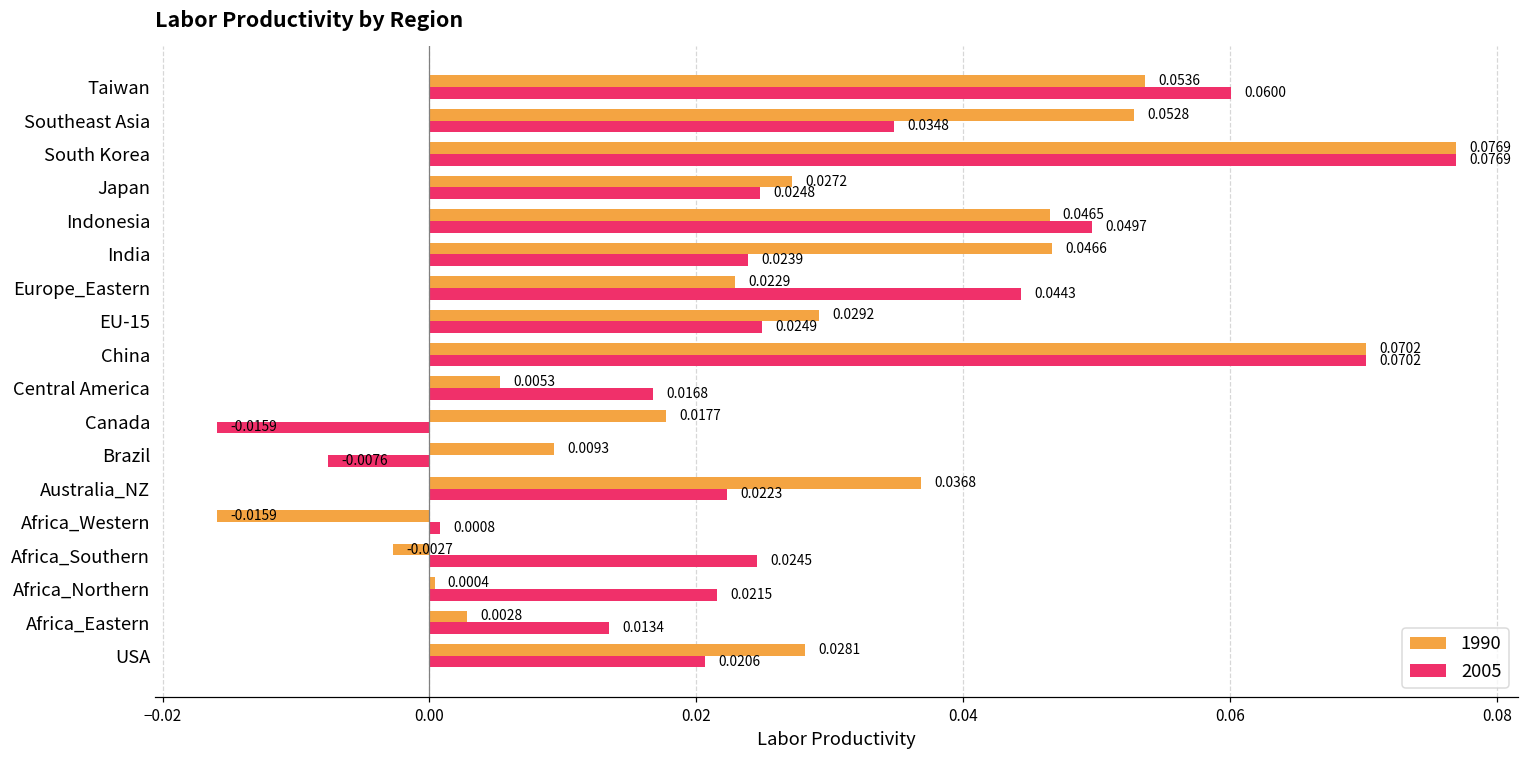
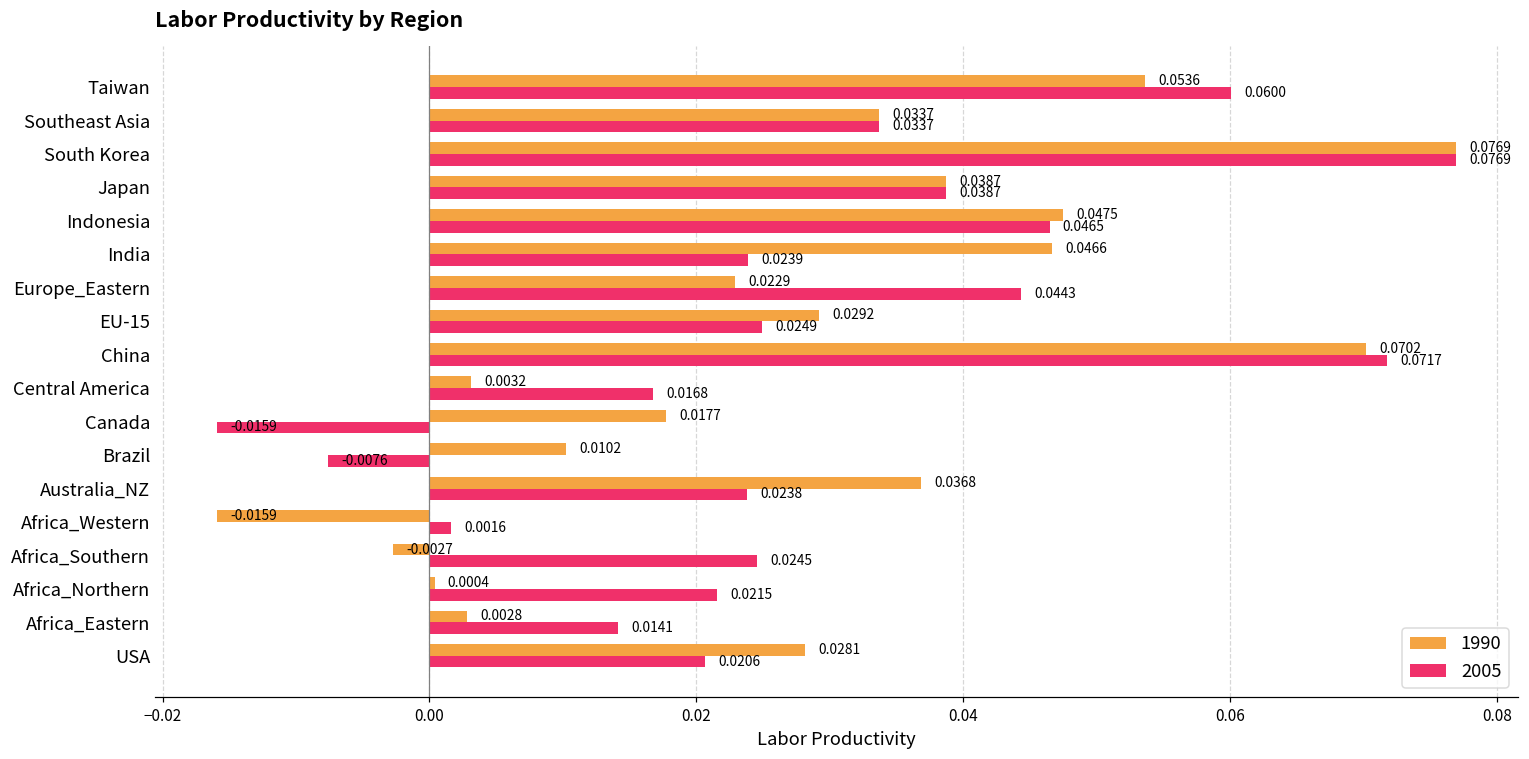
  {
    "1990": {
      "Taiwan": 0.0536,
-     "Southeast Asia": 0.0528,
-     "Japan": 0.0272,
-     "Indonesia": 0.0465,
+     "Southeast Asia": 0.0337,
+     "Japan": 0.0387,
+     "Indonesia": 0.0475,
      "India": 0.0466,
      "Europe_Eastern": 0.0229,
      "EU-15": 0.0292,
      "China": 0.0702,
-     "Central America": 0.0053,
+     "Central America": 0.0032,
      "Canada": 0.0177,
-     "Brazil": 0.0093,
+     "Brazil": 0.0102,
      "Australia_NZ": 0.0368,
      "Africa_Western": -0.0159,
      "Africa_Southern": -0.0027,
      "Africa_Northern": 0.0004,
      "Africa_Eastern": 0.0028,
      "USA": 0.0281
    },
    "2005": {
      "Taiwan": 0.0600,
-     "Southeast Asia": 0.0348,
-     "Japan": 0.0248,
-     "Indonesia": 0.0497,
+     "Southeast Asia": 0.0337,
+     "Japan": 0.0387,
+     "Indonesia": 0.0465,
      "India": 0.0239,
      "Europe_Eastern": 0.0443,
      "EU-15": 0.0249,
-     "China": 0.0702,
+     "China": 0.0717,
      "Central America": 0.0168,
      "Canada": -0.0159,
      "Brazil": -0.0076,
-     "Australia_NZ": 0.0223,
-     "Africa_Western": 0.0008,
+     "Australia_NZ": 0.0238,
+     "Africa_Western": 0.0016,
      "Africa_Southern": 0.0245,
      "Africa_Northern": 0.0215,
-     "Africa_Eastern": 0.0134,
+     "Africa_Eastern": 0.0141,
      "USA": 0.0206
    }
  }
